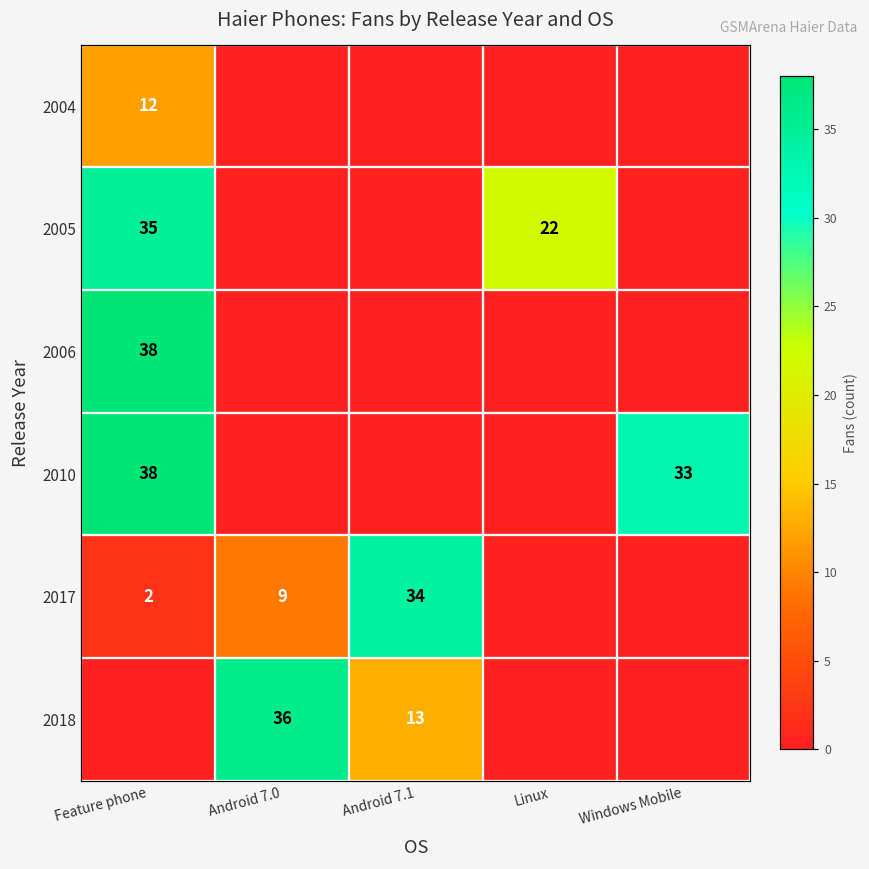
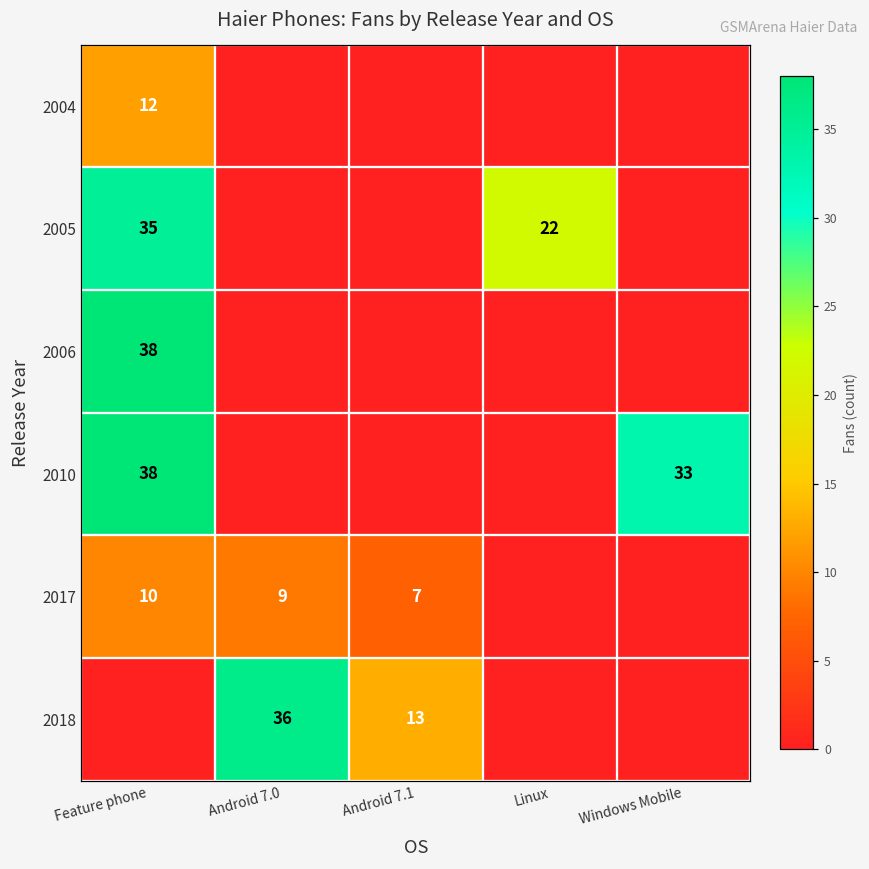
  {
    "2004": {
      "Feature phone": 12
    },
    "2005": {
      "Feature phone": 35,
      "Linux": 22
    },
    "2006": {
      "Feature phone": 38
    },
    "2010": {
      "Feature phone": 38,
      "Windows Mobile": 33
    },
    "2017": {
-     "Feature phone": 2,
+     "Feature phone": 10,
      "Android 7.0": 9,
-     "Android 7.1": 34
+     "Android 7.1": 7
    },
    "2018": {
      "Android 7.0": 36,
      "Android 7.1": 13
    }
  }
